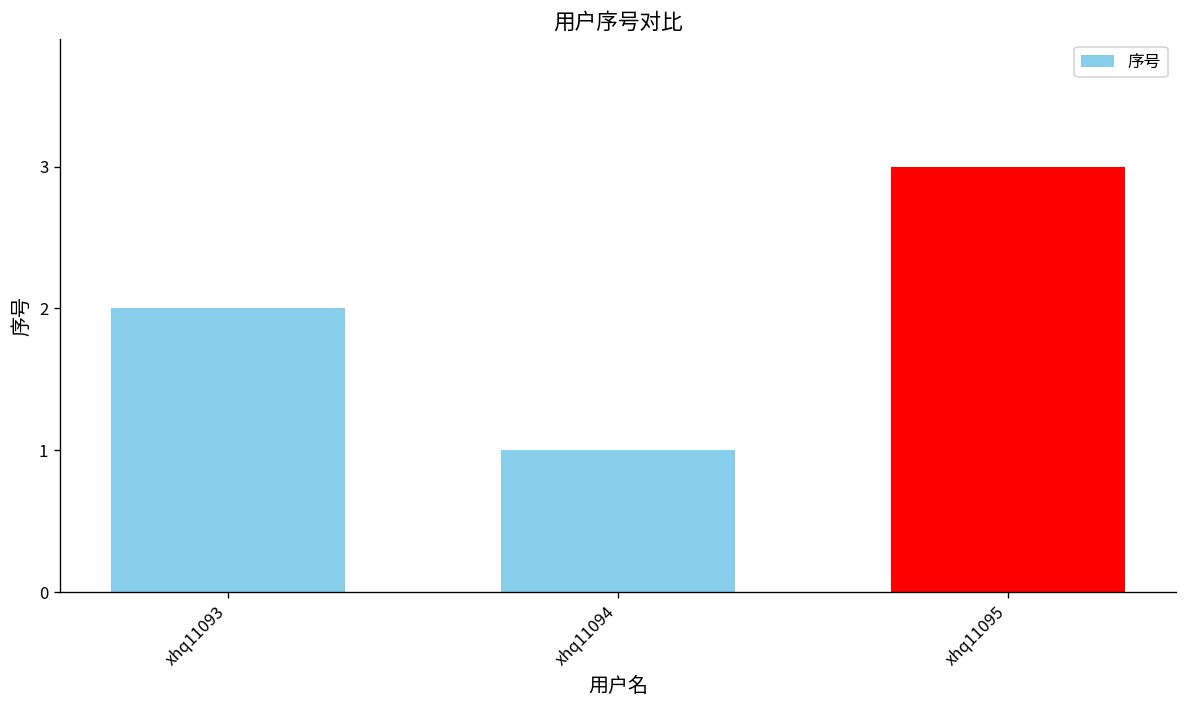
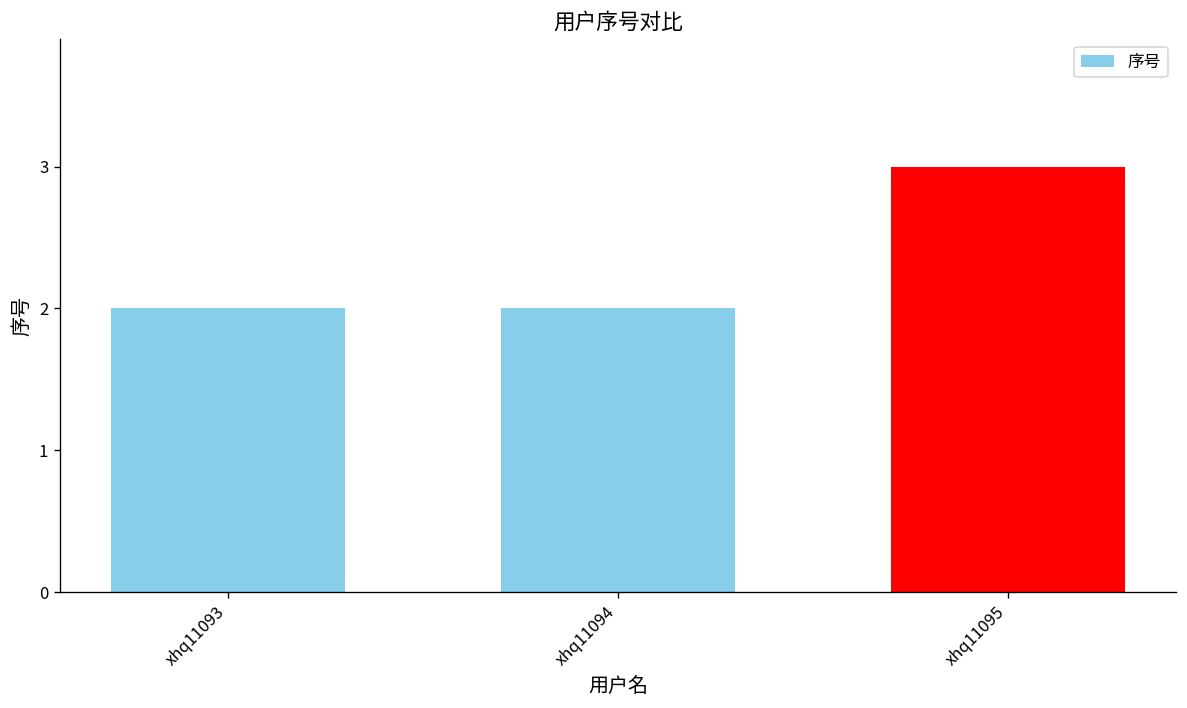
  {
    "xhq11093": 2,
-   "xhq11094": 1,
+   "xhq11094": 2,
    "xhq11095": 3
  }
